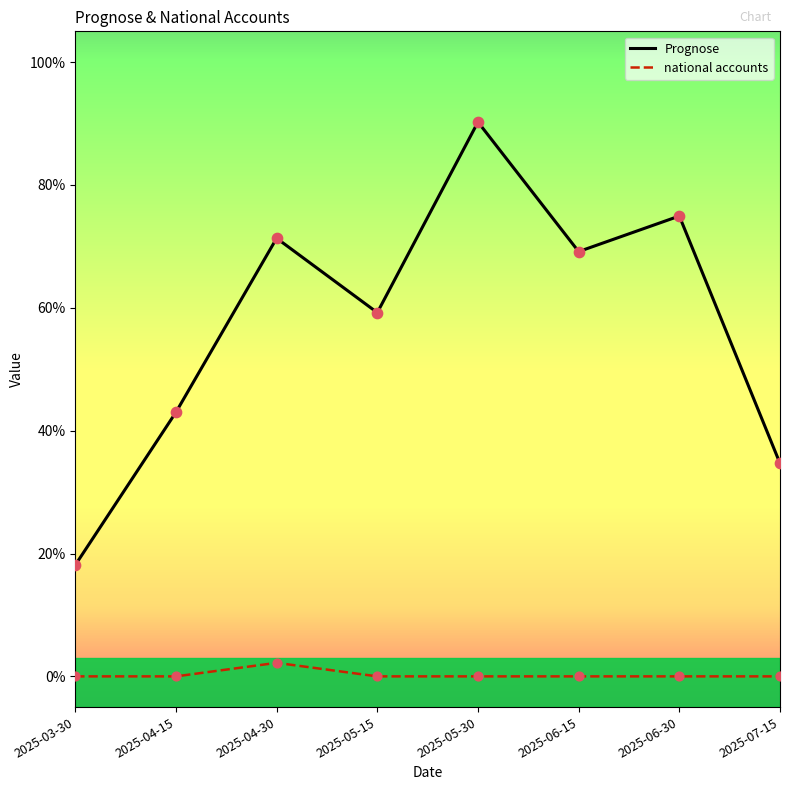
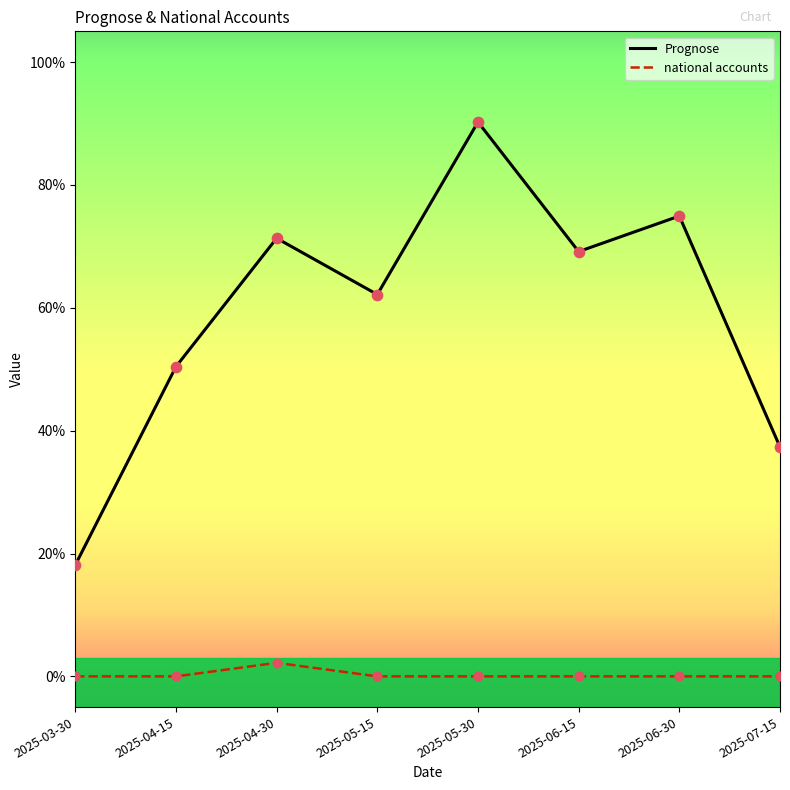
  {
    "Prognose": {
      "2025-03-30": "18%",
-     "2025-04-15": "43%",
+     "2025-04-15": "50%",
      "2025-04-30": "71%",
-     "2025-05-15": "59%",
+     "2025-05-15": "62%",
      "2025-05-30": "90%",
      "2025-06-15": "69%",
      "2025-06-30": "75%",
-     "2025-07-15": "35%"
+     "2025-07-15": "37%"
    },
    "national accounts": {
      "2025-03-30": "0%",
      "2025-04-15": "0%",
      "2025-04-30": "2%",
      "2025-05-15": "0%",
      "2025-05-30": "0%",
      "2025-06-15": "0%",
      "2025-06-30": "0%",
      "2025-07-15": "0%"
    }
  }
